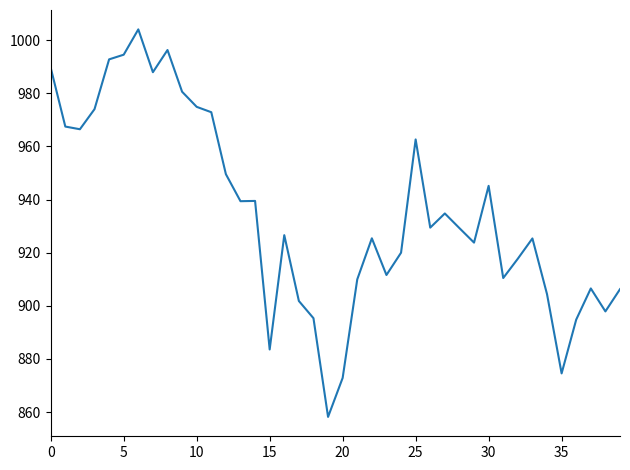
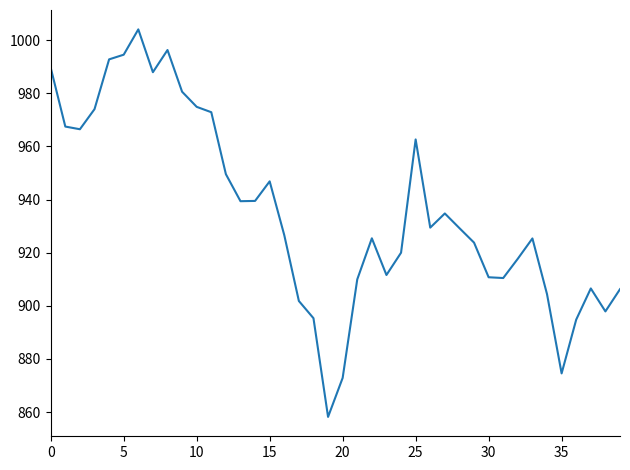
  {
    "0": 990,
    "5": 995,
    "10": 975,
-   "15": 884,
+   "15": 947,
    "20": 873,
    "25": 963,
-   "30": 945,
+   "30": 911,
    "35": 875
  }
